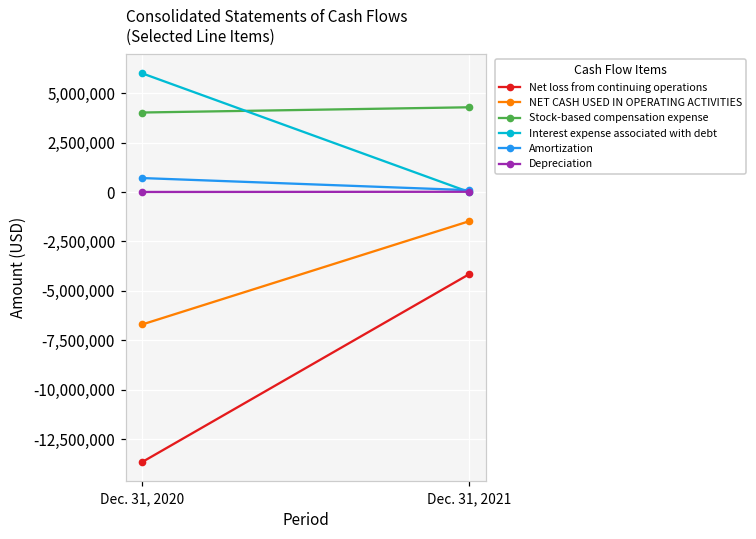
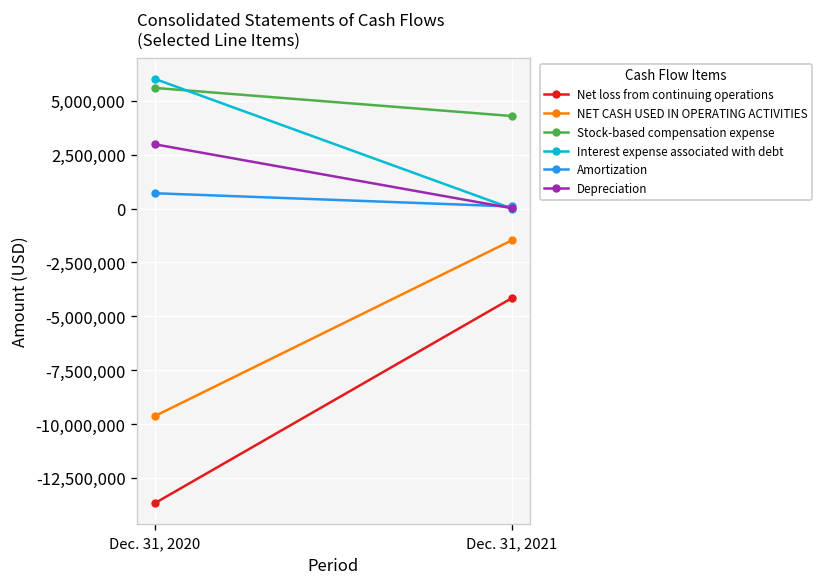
  {
    "Net loss from continuing operations": {
      "Dec. 31, 2020": "-13,700,000",
      "Dec. 31, 2021": "-4,200,000"
    },
    "NET CASH USED IN OPERATING ACTIVITIES": {
-     "Dec. 31, 2020": "-6,700,000",
+     "Dec. 31, 2020": "-9,600,000",
      "Dec. 31, 2021": "-1,500,000"
    },
    "Stock-based compensation expense": {
-     "Dec. 31, 2020": "4,000,000",
+     "Dec. 31, 2020": "5,600,000",
      "Dec. 31, 2021": "4,300,000"
    },
    "Depreciation": {
-     "Dec. 31, 2020": "0"
+     "Dec. 31, 2020": "3,000,000"
    }
  }
